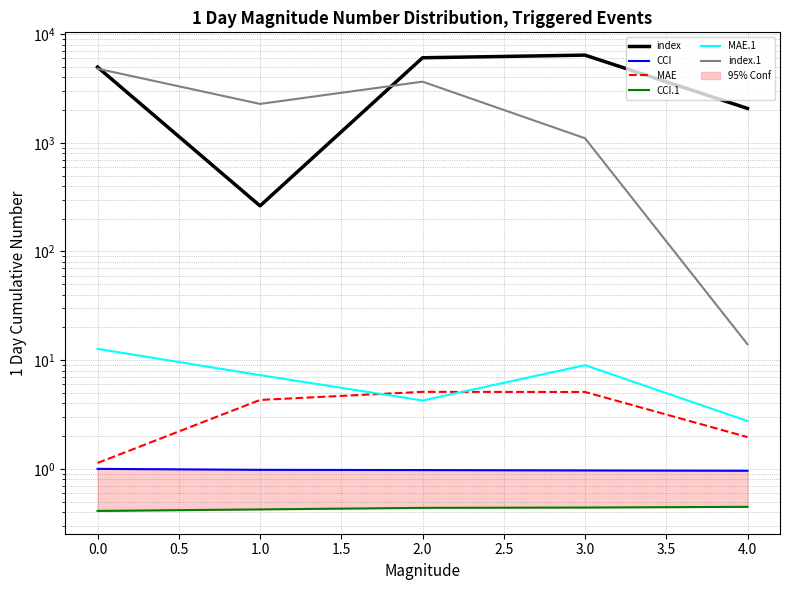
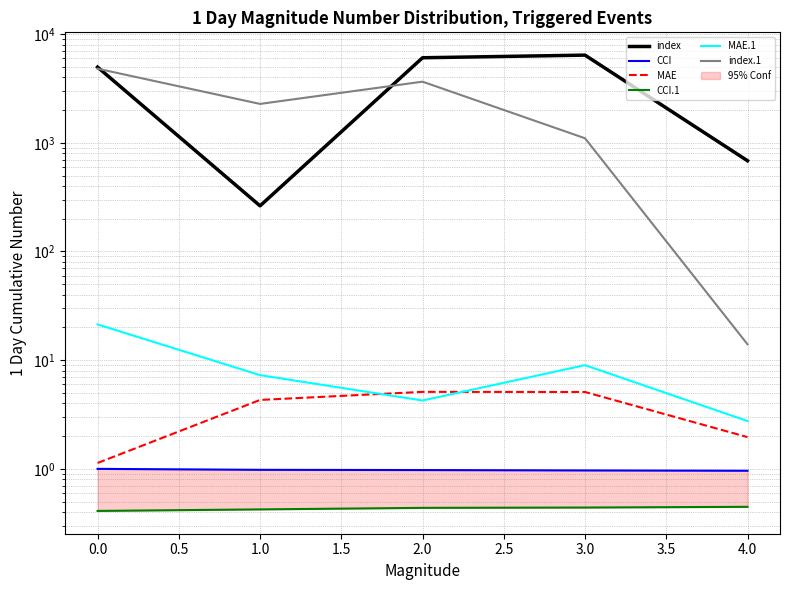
  {
    "index": {
      "1.0": 260,
      "2.0": 6000,
      "3.0": 6000,
-     "4.0": 2100
+     "4.0": 700
    },
    "CCI.1": {
      "0.0": 0.41,
      "1.0": 0.42,
      "2.0": 0.44,
      "3.0": 0.44,
      "4.0": 0.45
    },
    "MAE.1": {
-     "0.0": 13,
+     "0.0": 21,
      "1.0": 7,
      "2.0": 4.3,
      "3.0": 9,
      "4.0": 2.8
    },
    "index.1": {
      "1.0": 2300,
      "2.0": 3700,
      "3.0": 1100,
      "4.0": 14
    }
  }
